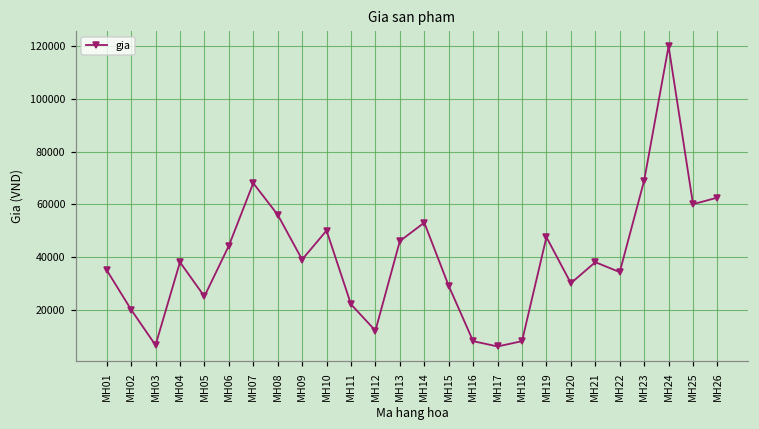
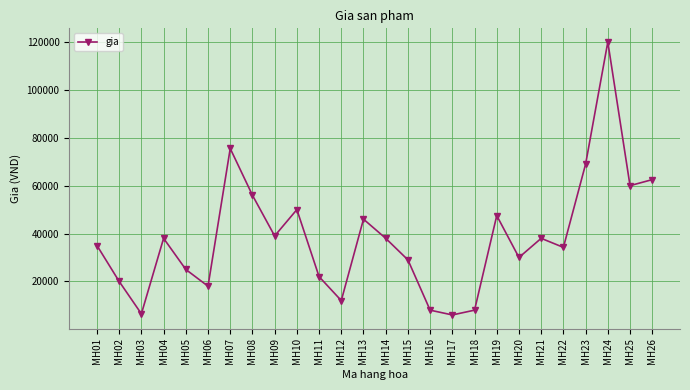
  {
    "MH01": 35000,
    "MH02": 20000,
    "MH03": 6000,
    "MH04": 38000,
    "MH05": 25000,
-   "MH06": 44000,
-   "MH07": 68000,
+   "MH06": 18000,
+   "MH07": 76000,
    "MH08": 56000,
    "MH09": 39000,
    "MH10": 50000,
    "MH11": 22000,
    "MH12": 12000,
    "MH13": 46000,
-   "MH14": 53000,
+   "MH14": 38000,
    "MH15": 29000,
    "MH16": 8000,
    "MH17": 6000,
    "MH18": 8000,
    "MH19": 47000,
    "MH20": 30000,
    "MH21": 38000,
    "MH22": 34000,
    "MH23": 69000,
    "MH24": 120000,
    "MH25": 60000,
    "MH26": 63000
  }
